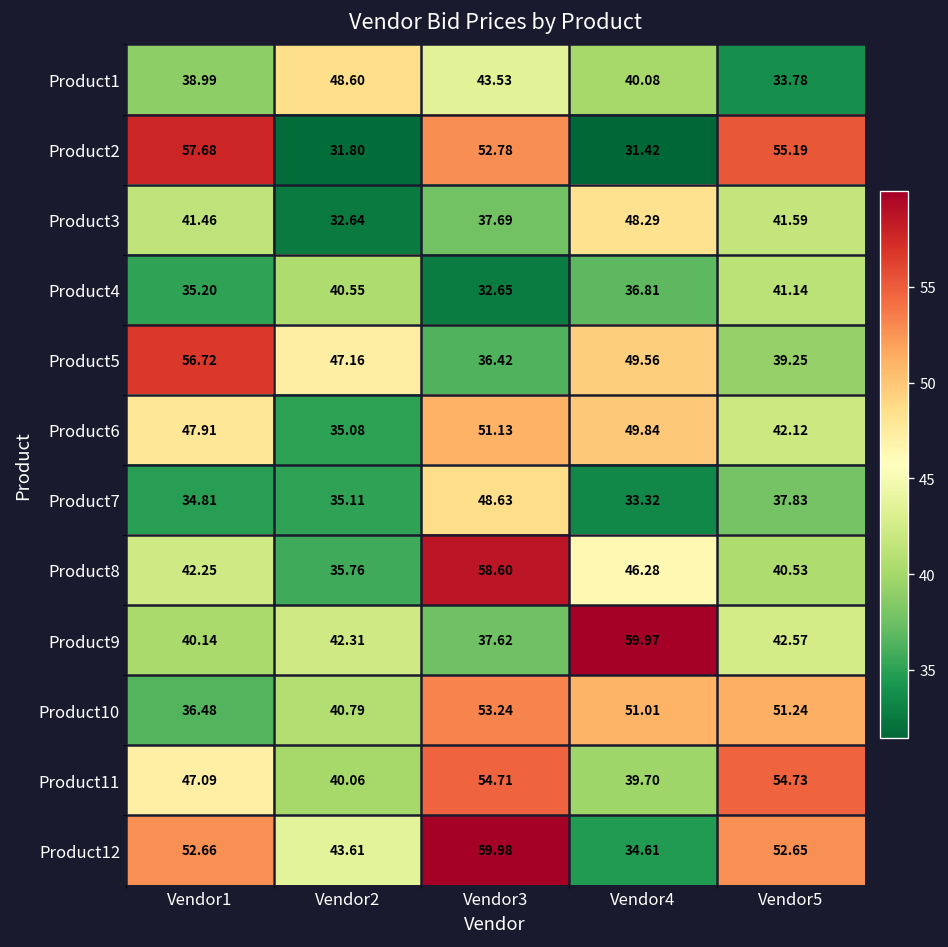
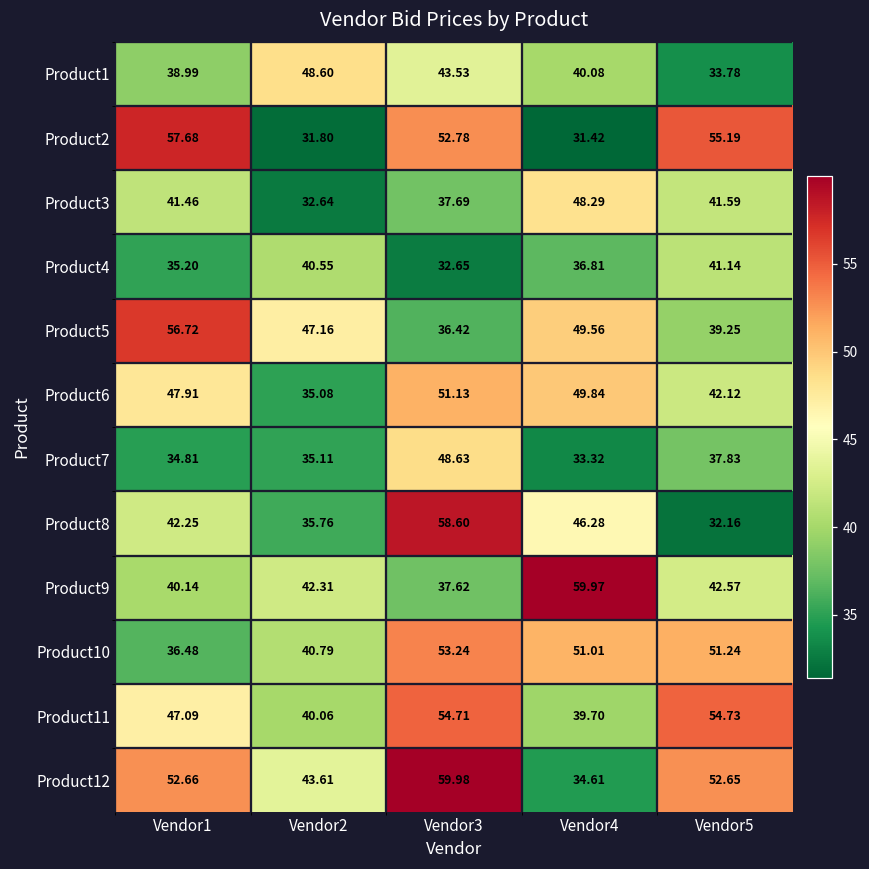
  {
    "Product1": {
      "Vendor1": 38.99,
      "Vendor2": 48.60,
      "Vendor3": 43.53,
      "Vendor4": 40.08,
      "Vendor5": 33.78
    },
    "Product2": {
      "Vendor1": 57.68,
      "Vendor2": 31.80,
      "Vendor3": 52.78,
      "Vendor4": 31.42,
      "Vendor5": 55.19
    },
    "Product3": {
      "Vendor1": 41.46,
      "Vendor2": 32.64,
      "Vendor3": 37.69,
      "Vendor4": 48.29,
      "Vendor5": 41.59
    },
    "Product4": {
      "Vendor1": 35.20,
      "Vendor2": 40.55,
      "Vendor3": 32.65,
      "Vendor4": 36.81,
      "Vendor5": 41.14
    },
    "Product5": {
      "Vendor1": 56.72,
      "Vendor2": 47.16,
      "Vendor3": 36.42,
      "Vendor4": 49.56,
      "Vendor5": 39.25
    },
    "Product6": {
      "Vendor1": 47.91,
      "Vendor2": 35.08,
      "Vendor3": 51.13,
      "Vendor4": 49.84,
      "Vendor5": 42.12
    },
    "Product7": {
      "Vendor1": 34.81,
      "Vendor2": 35.11,
      "Vendor3": 48.63,
      "Vendor4": 33.32,
      "Vendor5": 37.83
    },
    "Product8": {
      "Vendor1": 42.25,
      "Vendor2": 35.76,
      "Vendor3": 58.60,
      "Vendor4": 46.28,
-     "Vendor5": 40.53
+     "Vendor5": 32.16
    },
    "Product9": {
      "Vendor1": 40.14,
      "Vendor2": 42.31,
      "Vendor3": 37.62,
      "Vendor4": 59.97,
      "Vendor5": 42.57
    },
    "Product10": {
      "Vendor1": 36.48,
      "Vendor2": 40.79,
      "Vendor3": 53.24,
      "Vendor4": 51.01,
      "Vendor5": 51.24
    },
    "Product11": {
      "Vendor1": 47.09,
      "Vendor2": 40.06,
      "Vendor3": 54.71,
      "Vendor4": 39.70,
      "Vendor5": 54.73
    },
    "Product12": {
      "Vendor1": 52.66,
      "Vendor2": 43.61,
      "Vendor3": 59.98,
      "Vendor4": 34.61,
      "Vendor5": 52.65
    }
  }
